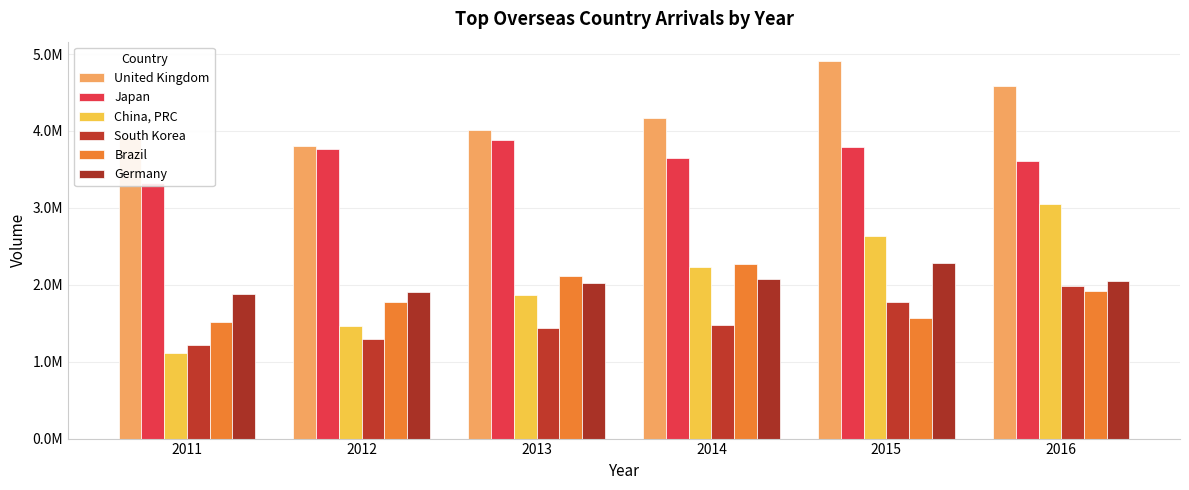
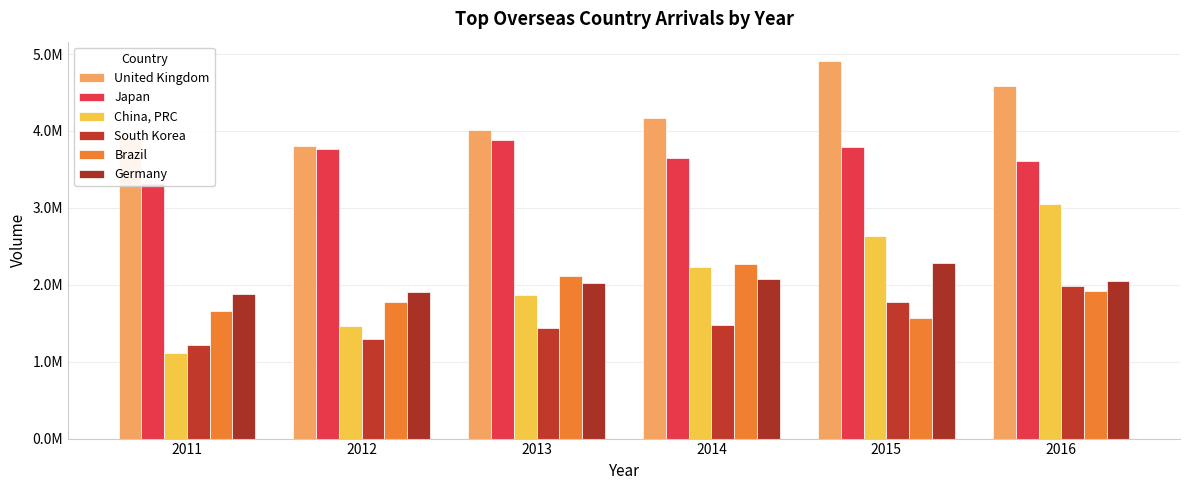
  {
    "Brazil": {
-     "2011": 1500000,
+     "2011": 1700000,
      "2012": 1800000,
      "2013": 2100000,
      "2014": 2300000,
      "2015": 1600000,
      "2016": 1900000
    }
  }
